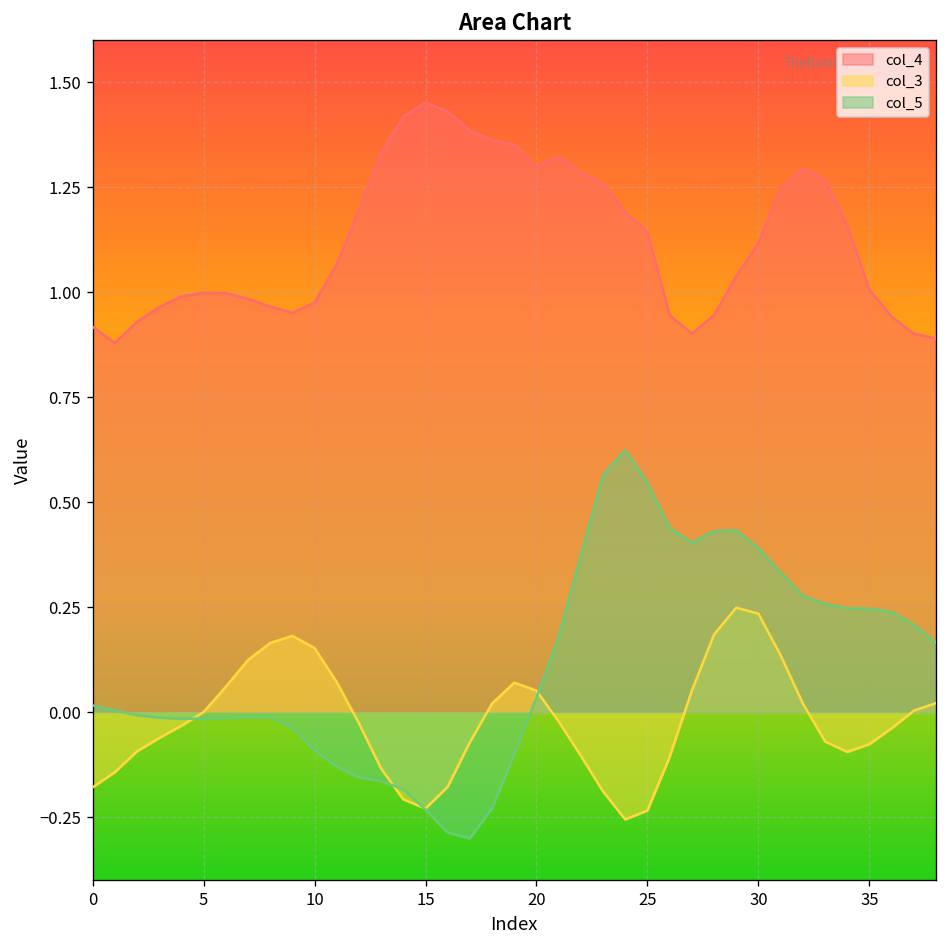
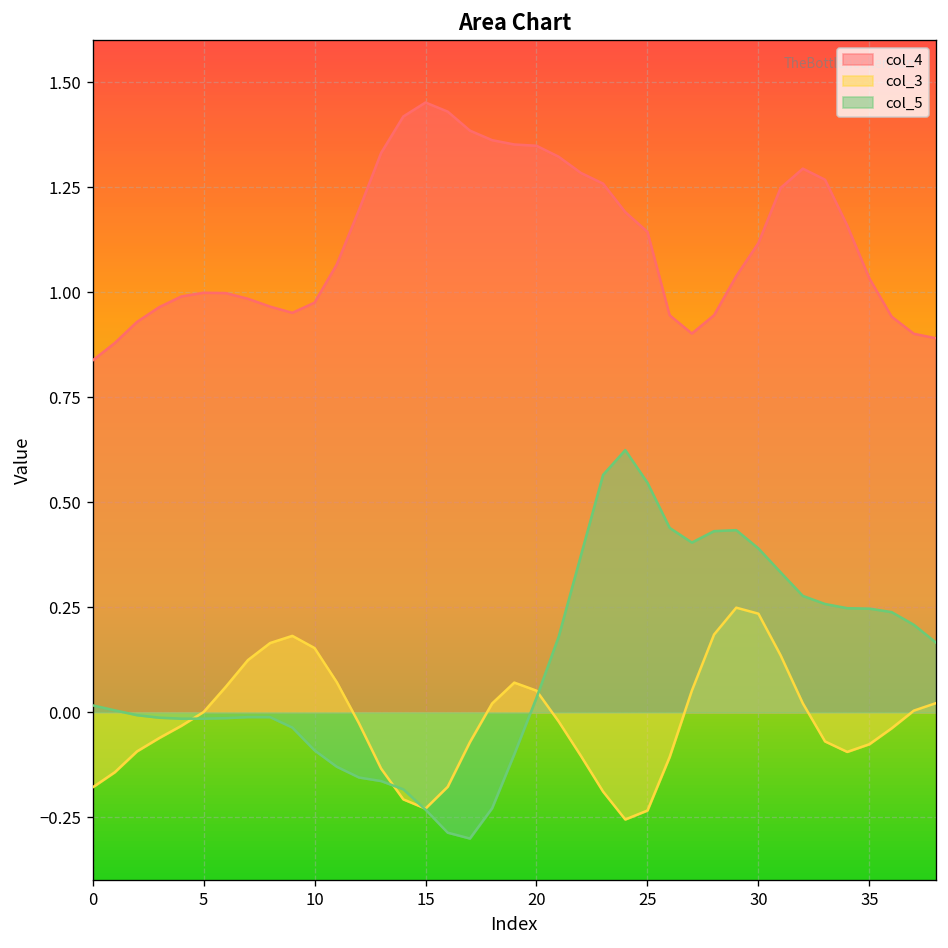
  {
    "col_4": {
-     "0": 0.92,
+     "0": 0.84,
      "5": 1.00,
      "10": 0.98,
      "15": 1.45,
-     "20": 1.30,
+     "20": 1.35,
      "25": 1.14,
      "30": 1.12,
-     "35": 1.01
+     "35": 1.03
    }
  }
